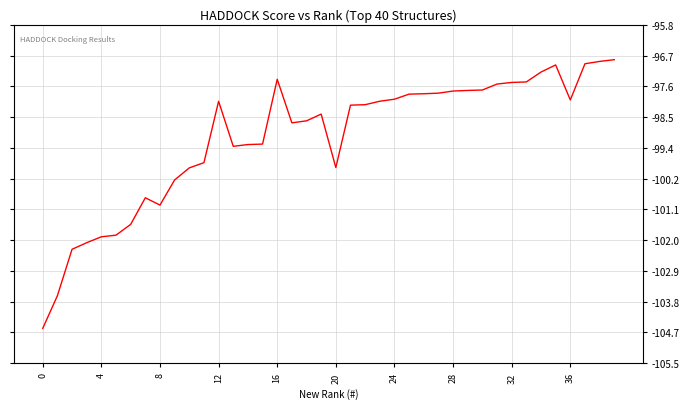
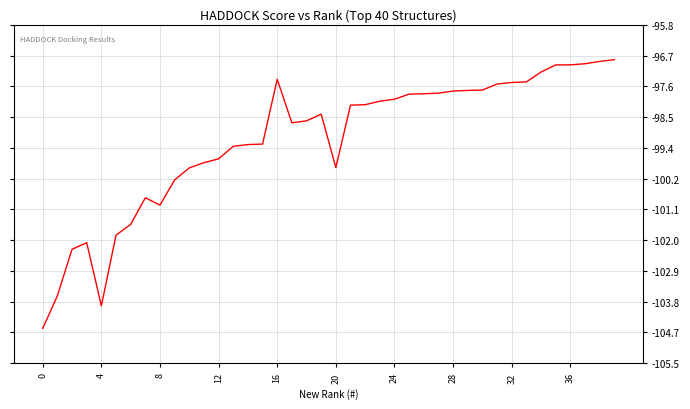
  {
    "0": -104.5,
-   "4": -101.9,
+   "4": -103.9,
    "8": -101.0,
-   "12": -98.0,
+   "12": -99.7,
    "16": -97.4,
    "20": -99.9,
    "24": -98.0,
    "28": -97.7,
    "32": -97.5,
-   "36": -98.0
+   "36": -97.0
  }
